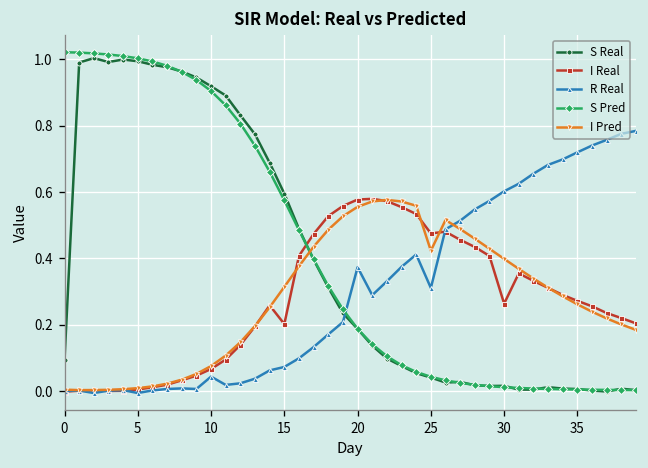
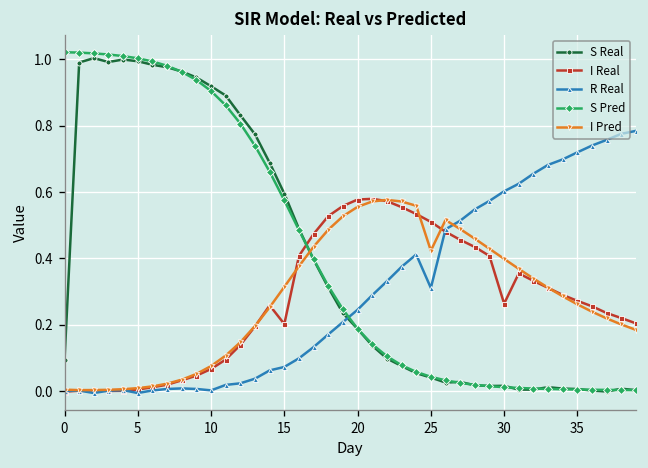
  {
    "S Real": {
      "0": 0.09,
      "10": 0.92,
      "15": 0.59
    },
    "I Real": {
      "15": 0.20,
      "20": 0.58,
-     "25": 0.48,
+     "25": 0.51,
      "30": 0.26,
      "35": 0.27
    },
    "R Real": {
      "5": 0.00,
-     "10": 0.04,
+     "10": 0.00,
      "15": 0.07,
-     "20": 0.37,
+     "20": 0.25,
      "25": 0.31,
      "30": 0.60,
      "35": 0.72
    },
    "S Pred": {
      "0": 1.02,
      "10": 0.90,
      "15": 0.57
    },
    "I Pred": {
      "15": 0.31,
      "20": 0.56,
      "25": 0.42,
      "30": 0.40,
      "35": 0.26
    }
  }
